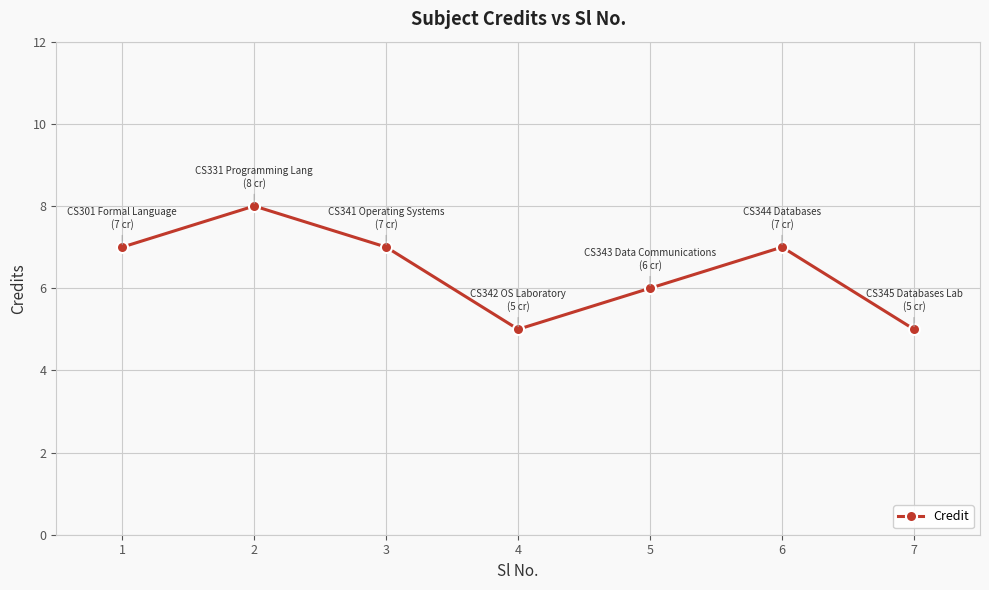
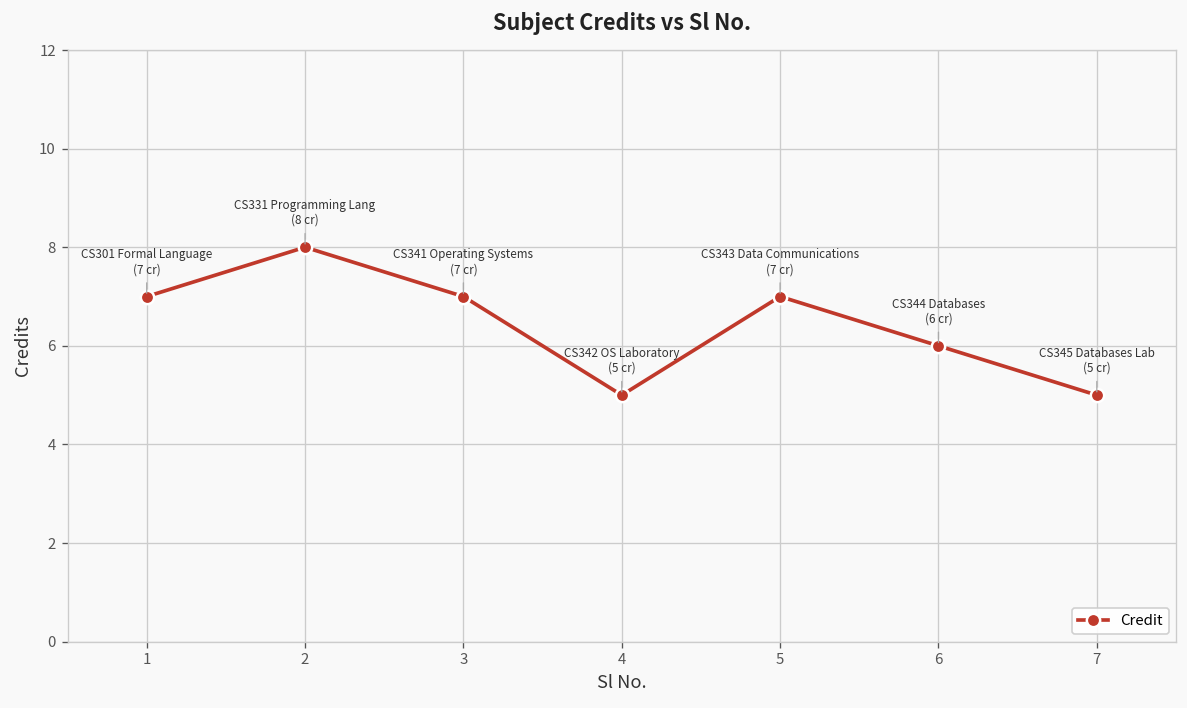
  {
    "1": "(7 cr)",
    "2": "(8 cr)",
    "3": "(7 cr)",
    "4": "(5 cr)",
-   "5": "(6 cr)",
-   "6": "(7 cr)",
+   "5": "(7 cr)",
+   "6": "(6 cr)",
    "7": "(5 cr)"
  }
